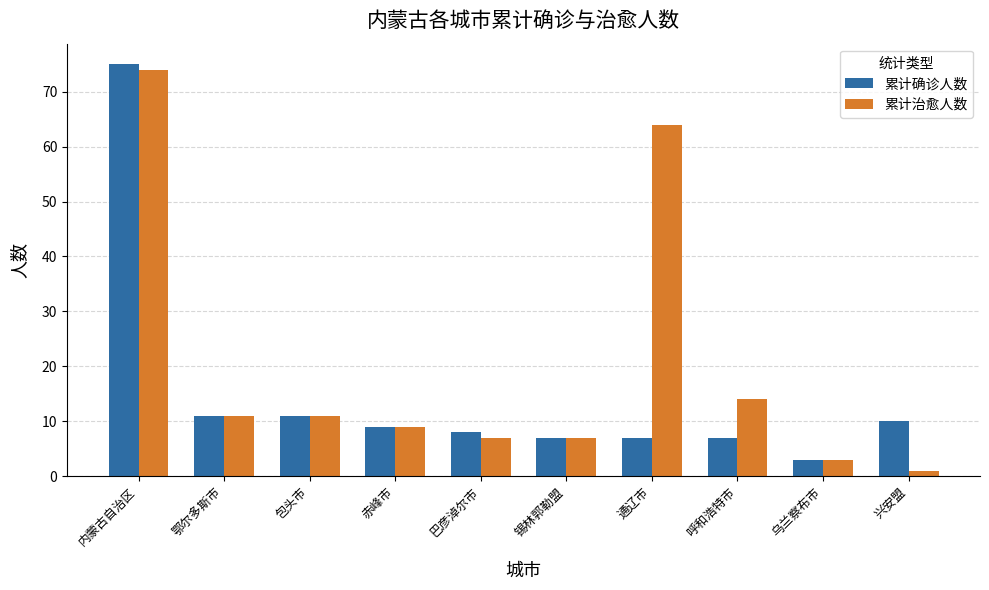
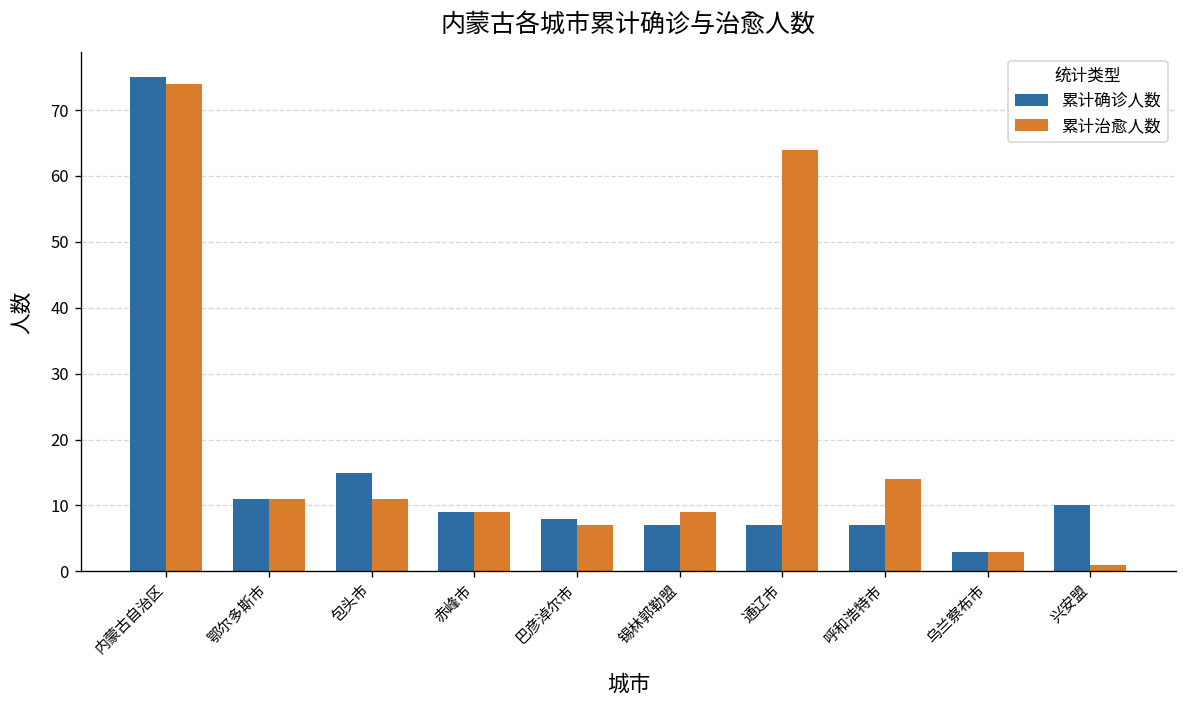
  {
    "累计确诊人数": {
      "内蒙古自治区": 75,
      "鄂尔多斯市": 11,
-     "包头市": 11,
+     "包头市": 15,
      "赤峰市": 9,
      "巴彦淖尔市": 8,
      "锡林郭勒盟": 7,
      "通辽市": 7,
      "呼和浩特市": 7,
      "乌兰察布市": 3,
      "兴安盟": 10
    },
    "累计治愈人数": {
      "内蒙古自治区": 74,
      "鄂尔多斯市": 11,
      "包头市": 11,
      "赤峰市": 9,
      "巴彦淖尔市": 7,
-     "锡林郭勒盟": 7,
+     "锡林郭勒盟": 9,
      "通辽市": 64,
      "呼和浩特市": 14,
      "乌兰察布市": 3,
      "兴安盟": 1
    }
  }
